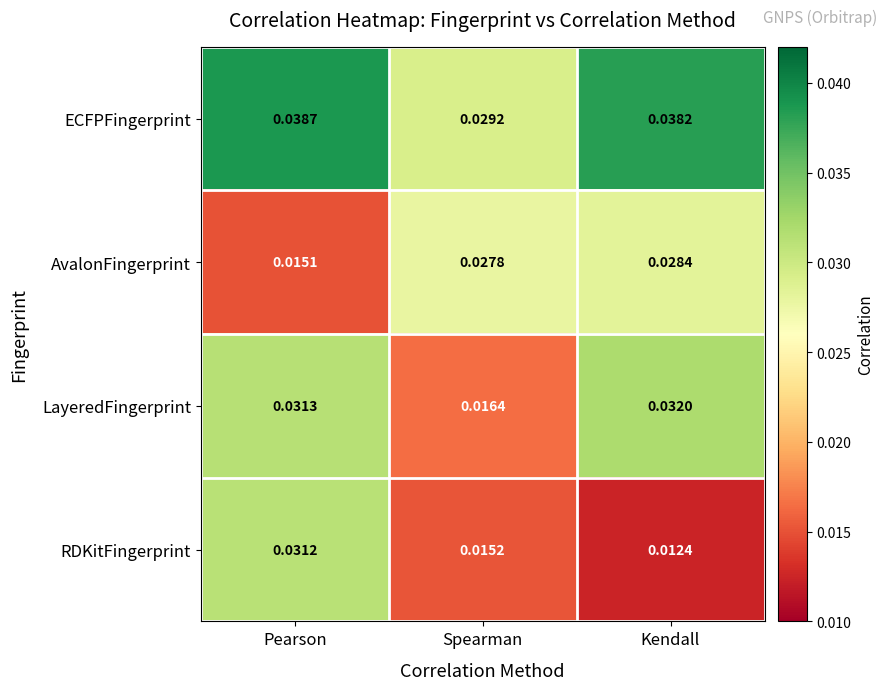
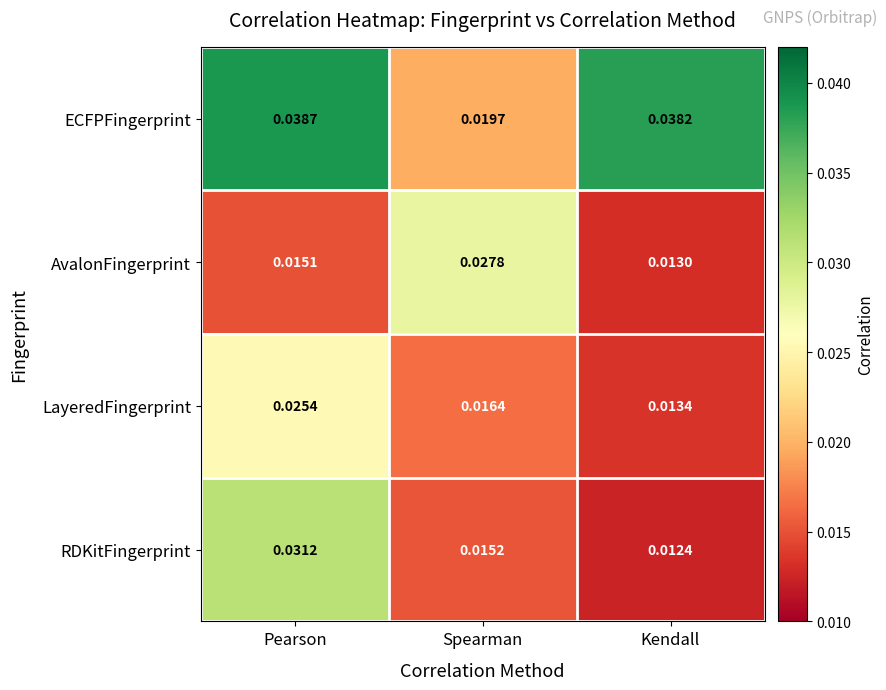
  {
    "ECFPFingerprint": {
      "Pearson": 0.0387,
-     "Spearman": 0.0292,
+     "Spearman": 0.0197,
      "Kendall": 0.0382
    },
    "AvalonFingerprint": {
      "Pearson": 0.0151,
      "Spearman": 0.0278,
-     "Kendall": 0.0284
+     "Kendall": 0.0130
    },
    "LayeredFingerprint": {
-     "Pearson": 0.0313,
+     "Pearson": 0.0254,
      "Spearman": 0.0164,
-     "Kendall": 0.0320
+     "Kendall": 0.0134
    },
    "RDKitFingerprint": {
      "Pearson": 0.0312,
      "Spearman": 0.0152,
      "Kendall": 0.0124
    }
  }
